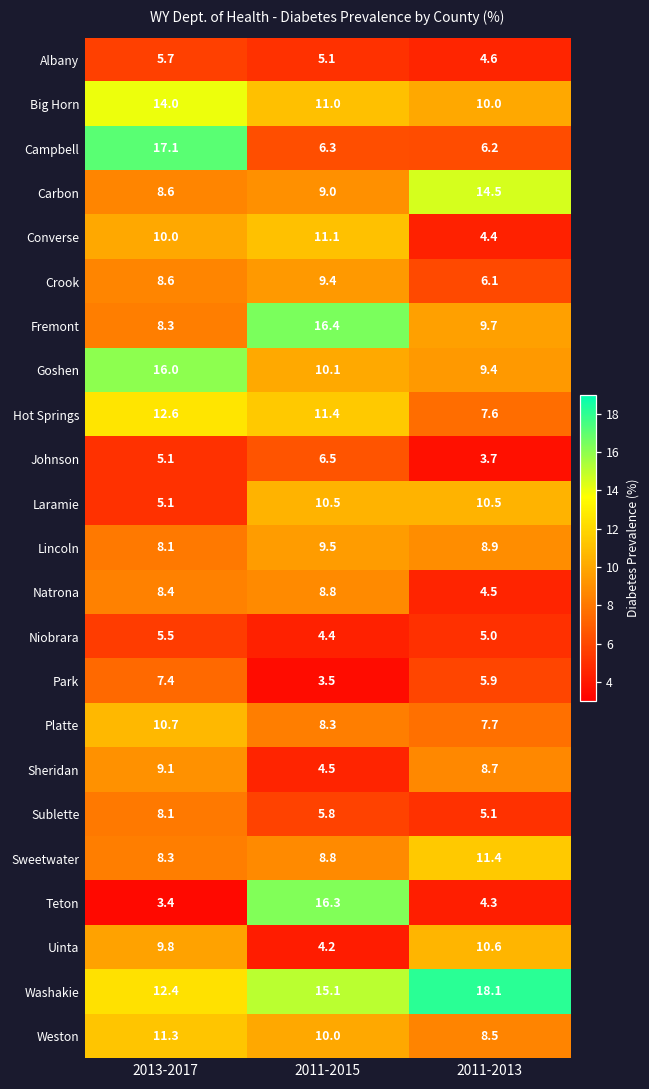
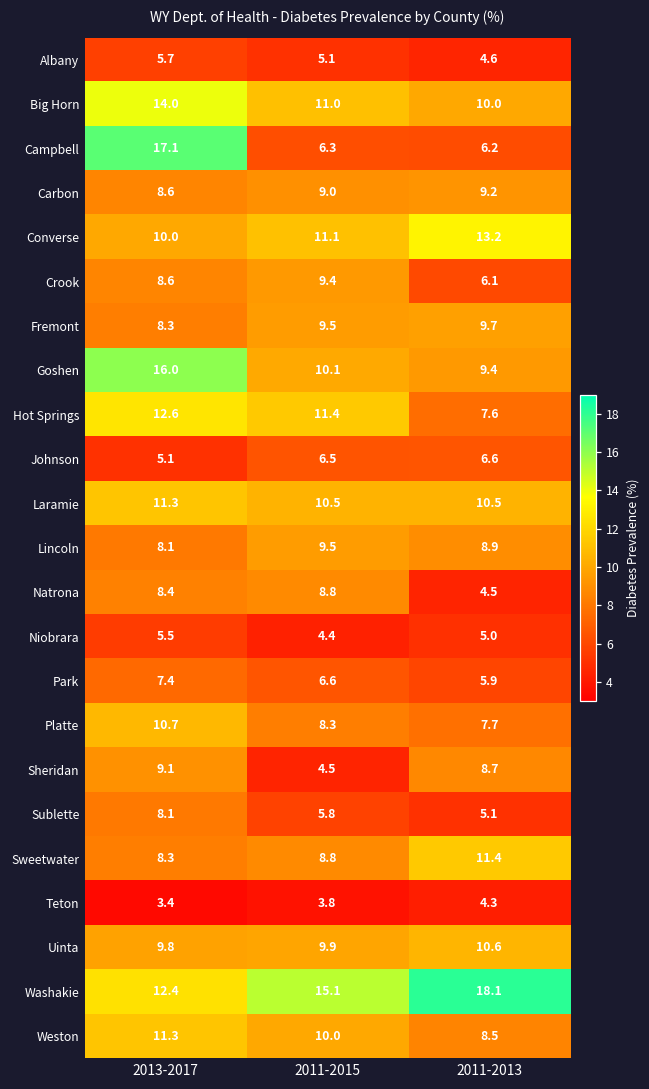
  {
    "Albany": {
      "2013-2017": 5.7,
      "2011-2015": 5.1,
      "2011-2013": 4.6
    },
    "Big Horn": {
      "2013-2017": 14.0,
      "2011-2015": 11.0,
      "2011-2013": 10.0
    },
    "Campbell": {
      "2013-2017": 17.1,
      "2011-2015": 6.3,
      "2011-2013": 6.2
    },
    "Carbon": {
      "2013-2017": 8.6,
      "2011-2015": 9.0,
-     "2011-2013": 14.5
+     "2011-2013": 9.2
    },
    "Converse": {
      "2013-2017": 10.0,
      "2011-2015": 11.1,
-     "2011-2013": 4.4
+     "2011-2013": 13.2
    },
    "Crook": {
      "2013-2017": 8.6,
      "2011-2015": 9.4,
      "2011-2013": 6.1
    },
    "Fremont": {
      "2013-2017": 8.3,
-     "2011-2015": 16.4,
+     "2011-2015": 9.5,
      "2011-2013": 9.7
    },
    "Goshen": {
      "2013-2017": 16.0,
      "2011-2015": 10.1,
      "2011-2013": 9.4
    },
    "Hot Springs": {
      "2013-2017": 12.6,
      "2011-2015": 11.4,
      "2011-2013": 7.6
    },
    "Johnson": {
      "2013-2017": 5.1,
      "2011-2015": 6.5,
-     "2011-2013": 3.7
+     "2011-2013": 6.6
    },
    "Laramie": {
-     "2013-2017": 5.1,
+     "2013-2017": 11.3,
      "2011-2015": 10.5,
      "2011-2013": 10.5
    },
    "Lincoln": {
      "2013-2017": 8.1,
      "2011-2015": 9.5,
      "2011-2013": 8.9
    },
    "Natrona": {
      "2013-2017": 8.4,
      "2011-2015": 8.8,
      "2011-2013": 4.5
    },
    "Niobrara": {
      "2013-2017": 5.5,
      "2011-2015": 4.4,
      "2011-2013": 5.0
    },
    "Park": {
      "2013-2017": 7.4,
-     "2011-2015": 3.5,
+     "2011-2015": 6.6,
      "2011-2013": 5.9
    },
    "Platte": {
      "2013-2017": 10.7,
      "2011-2015": 8.3,
      "2011-2013": 7.7
    },
    "Sheridan": {
      "2013-2017": 9.1,
      "2011-2015": 4.5,
      "2011-2013": 8.7
    },
    "Sublette": {
      "2013-2017": 8.1,
      "2011-2015": 5.8,
      "2011-2013": 5.1
    },
    "Sweetwater": {
      "2013-2017": 8.3,
      "2011-2015": 8.8,
      "2011-2013": 11.4
    },
    "Teton": {
      "2013-2017": 3.4,
-     "2011-2015": 16.3,
+     "2011-2015": 3.8,
      "2011-2013": 4.3
    },
    "Uinta": {
      "2013-2017": 9.8,
-     "2011-2015": 4.2,
+     "2011-2015": 9.9,
      "2011-2013": 10.6
    },
    "Washakie": {
      "2013-2017": 12.4,
      "2011-2015": 15.1,
      "2011-2013": 18.1
    },
    "Weston": {
      "2013-2017": 11.3,
      "2011-2015": 10.0,
      "2011-2013": 8.5
    }
  }
